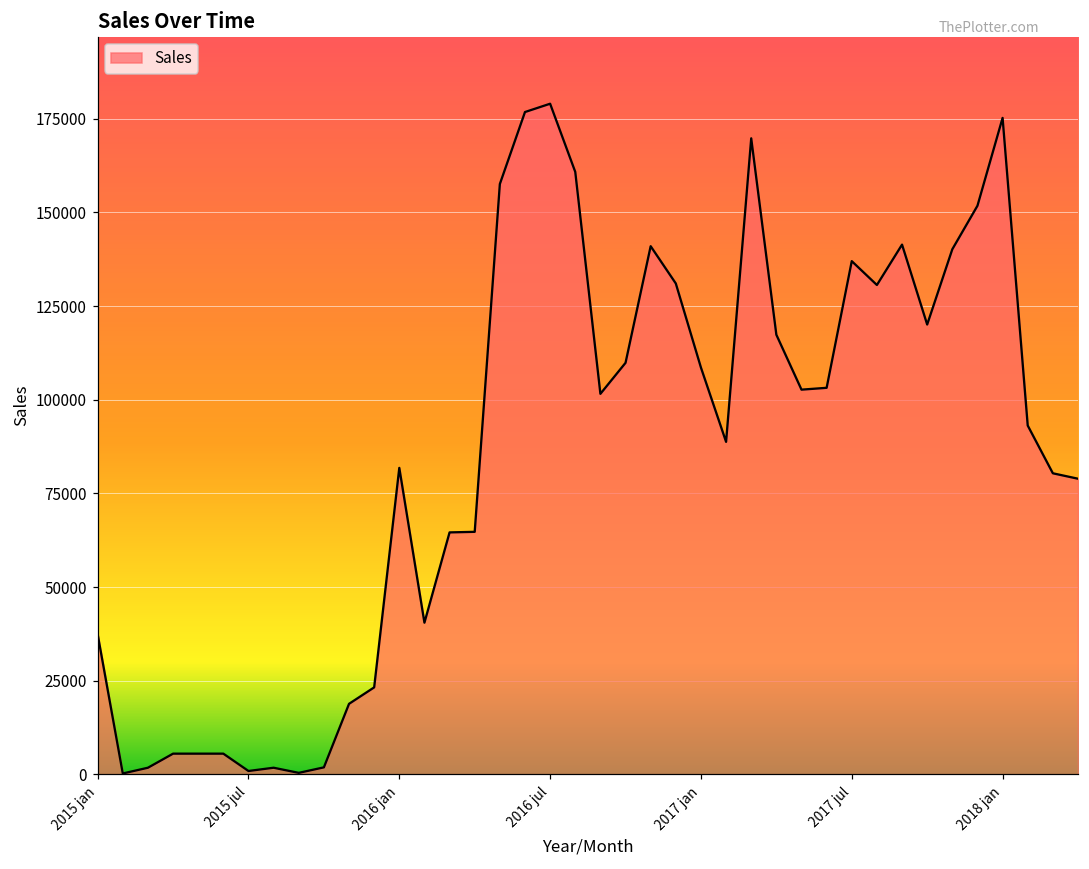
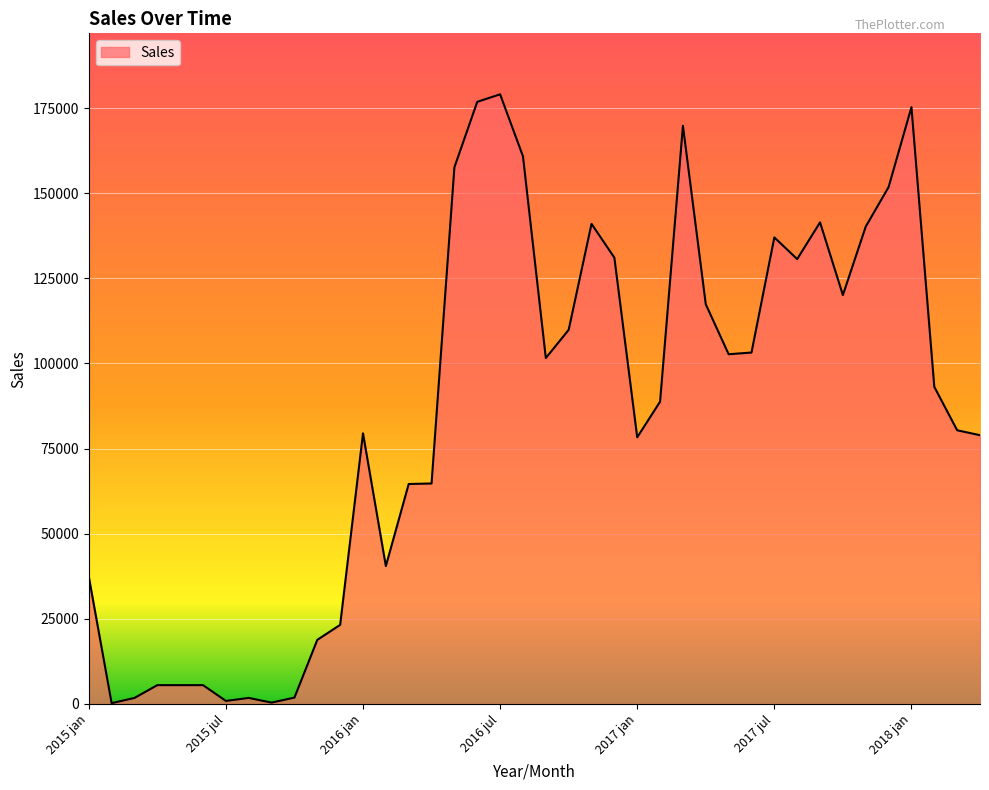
  {
    "2015 jan": 37000,
    "2015 jul": 1000,
-   "2016 jan": 82000,
+   "2016 jan": 79000,
    "2016 jul": 179000,
-   "2017 jan": 109000,
+   "2017 jan": 78000,
    "2017 jul": 137000,
    "2018 jan": 175000
  }
